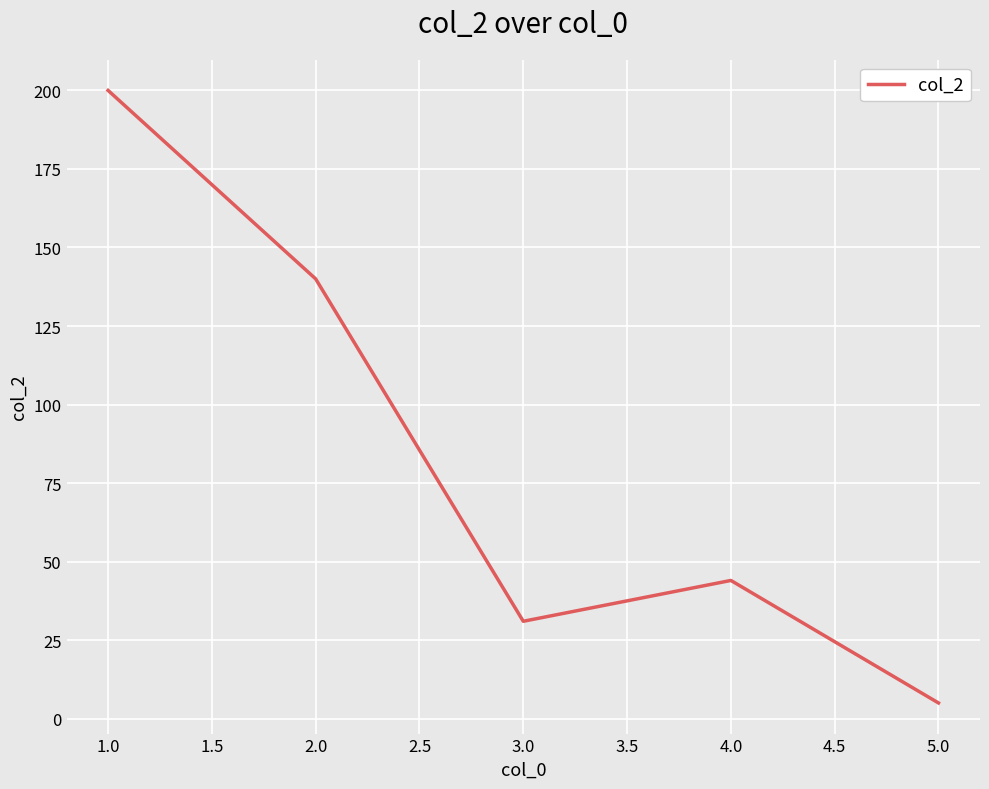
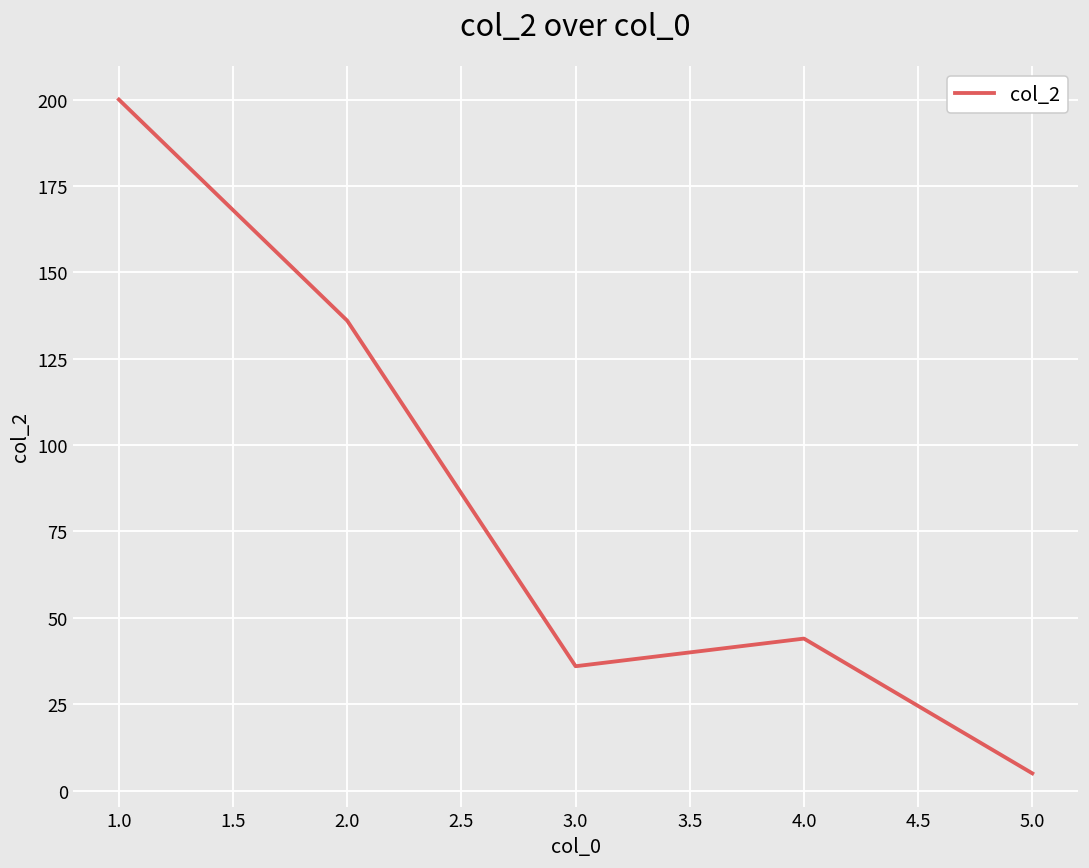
  {
    "1.0": 200,
-   "2.0": 140,
-   "3.0": 31,
+   "2.0": 136,
+   "3.0": 36,
    "4.0": 44,
    "5.0": 5
  }
